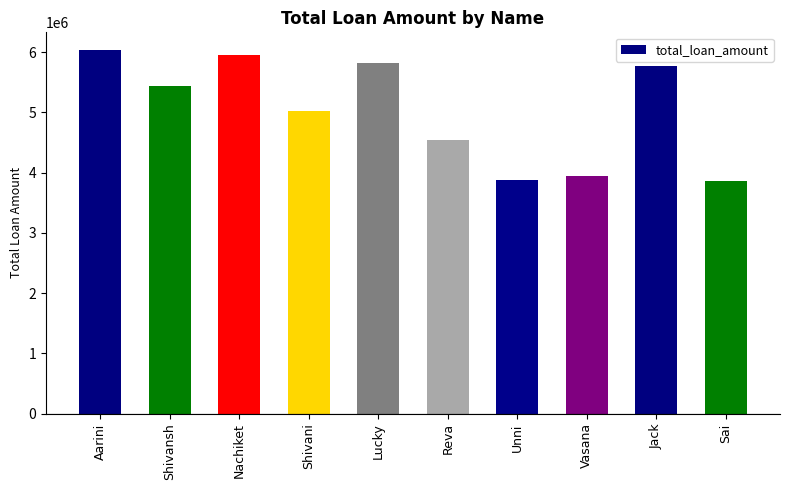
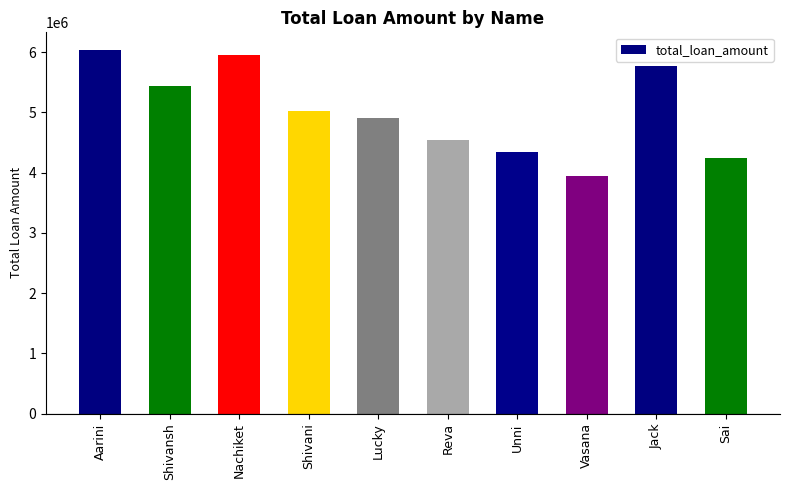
  {
    "Aarini": 6000000,
    "Shivansh": 5400000,
    "Nachiket": 5900000,
    "Shivani": 5000000,
-   "Lucky": 5800000,
+   "Lucky": 4900000,
    "Reva": 4500000,
-   "Unni": 3900000,
+   "Unni": 4300000,
    "Vasana": 3900000,
    "Jack": 5800000,
-   "Sai": 3900000
+   "Sai": 4200000
  }
